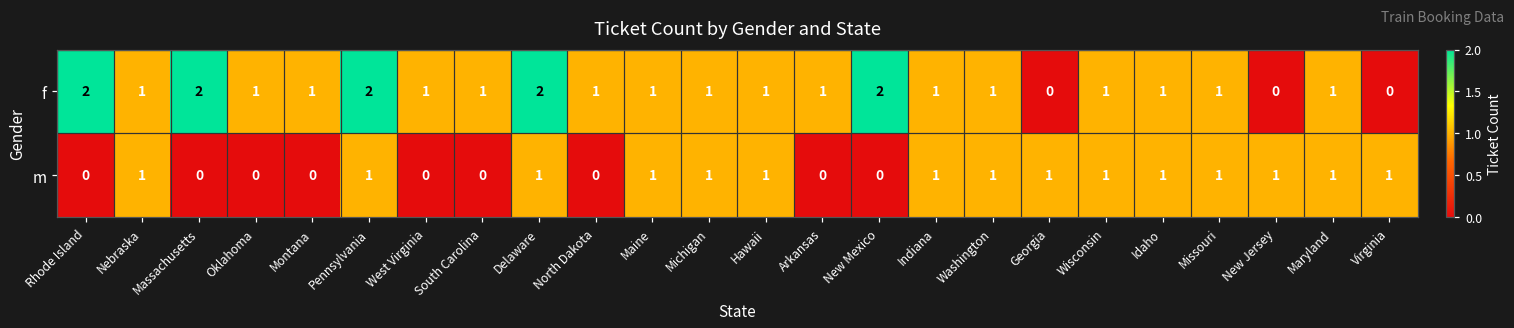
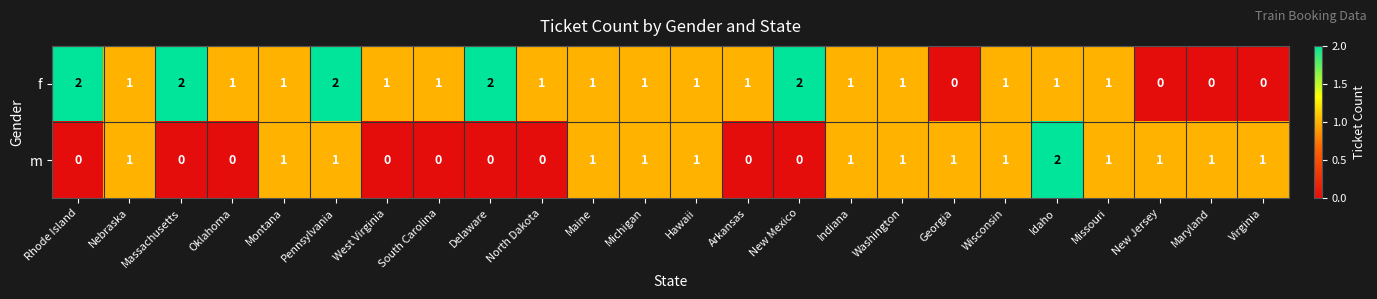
  {
    "f": {
      "Rhode Island": 2,
      "Nebraska": 1,
      "Massachusetts": 2,
      "Oklahoma": 1,
      "Montana": 1,
      "Pennsylvania": 2,
      "West Virginia": 1,
      "South Carolina": 1,
      "Delaware": 2,
      "North Dakota": 1,
      "Maine": 1,
      "Michigan": 1,
      "Hawaii": 1,
      "Arkansas": 1,
      "New Mexico": 2,
      "Indiana": 1,
      "Washington": 1,
      "Georgia": 0,
      "Wisconsin": 1,
      "Idaho": 1,
      "Missouri": 1,
      "New Jersey": 0,
-     "Maryland": 1,
+     "Maryland": 0,
      "Virginia": 0
    },
    "m": {
      "Rhode Island": 0,
      "Nebraska": 1,
      "Massachusetts": 0,
      "Oklahoma": 0,
-     "Montana": 0,
+     "Montana": 1,
      "Pennsylvania": 1,
      "West Virginia": 0,
      "South Carolina": 0,
-     "Delaware": 1,
+     "Delaware": 0,
      "North Dakota": 0,
      "Maine": 1,
      "Michigan": 1,
      "Hawaii": 1,
      "Arkansas": 0,
      "New Mexico": 0,
      "Indiana": 1,
      "Washington": 1,
      "Georgia": 1,
      "Wisconsin": 1,
-     "Idaho": 1,
+     "Idaho": 2,
      "Missouri": 1,
      "New Jersey": 1,
      "Maryland": 1,
      "Virginia": 1
    }
  }
